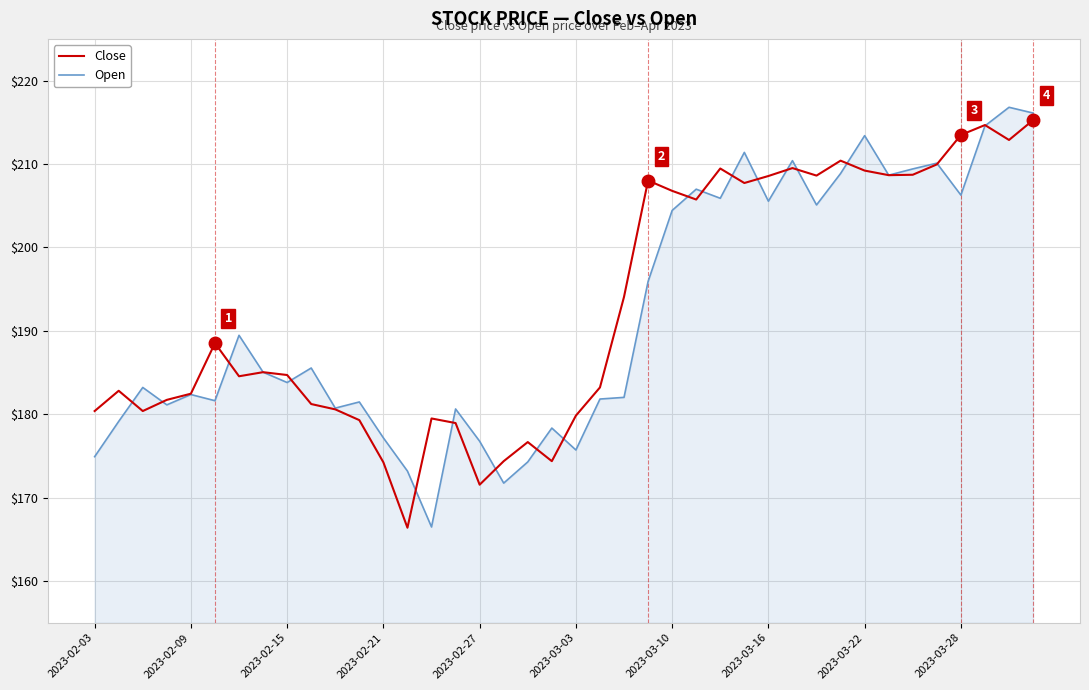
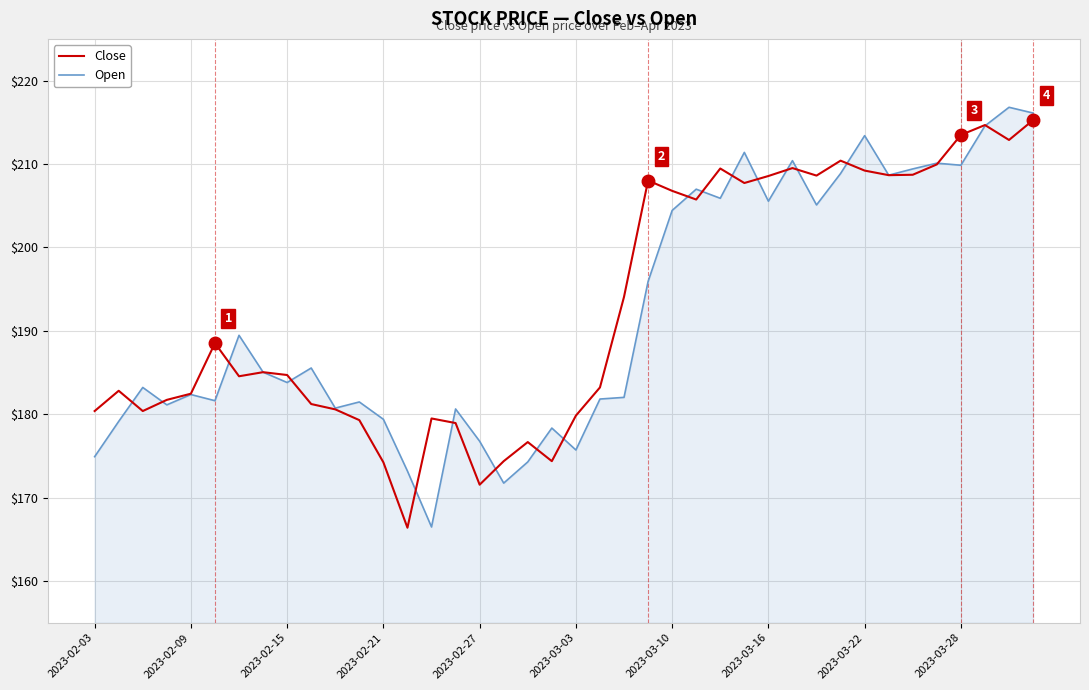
  {
    "Open": {
      "2023-02-03": "$175",
      "2023-02-15": "$184",
-     "2023-02-21": "$177",
+     "2023-02-21": "$179",
      "2023-02-27": "$177",
      "2023-03-03": "$176",
      "2023-03-10": "$204",
      "2023-03-16": "$206",
      "2023-03-22": "$213",
-     "2023-03-28": "$206"
+     "2023-03-28": "$210"
    }
  }
